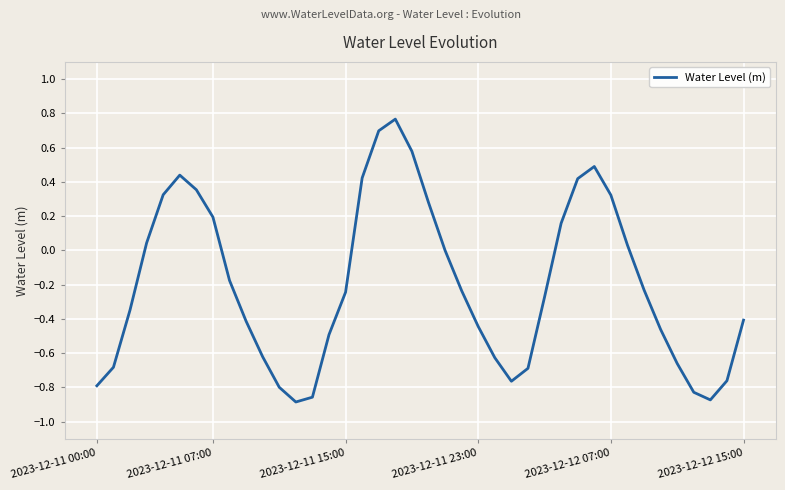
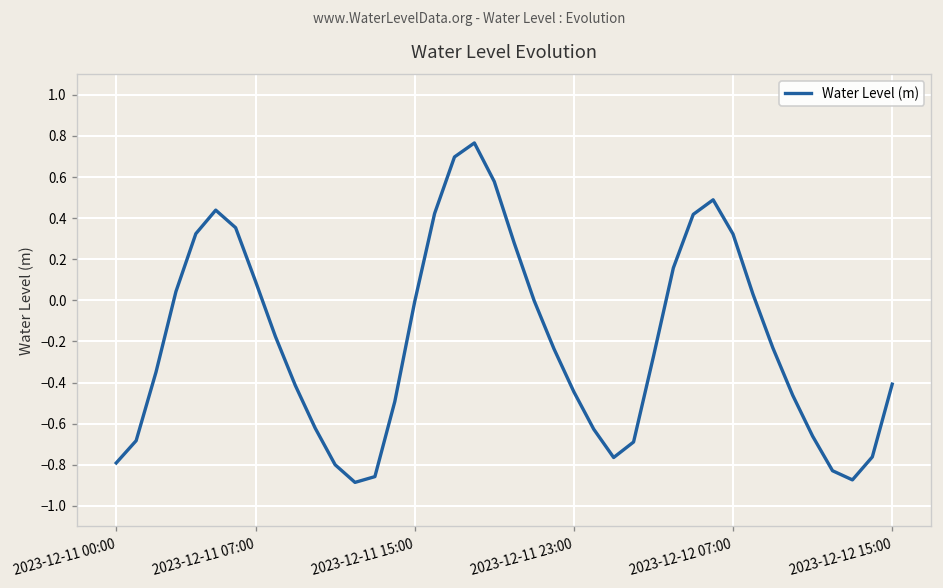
  {
    "2023-12-11 00:00": -0.79,
-   "2023-12-11 07:00": 0.19,
-   "2023-12-11 15:00": -0.24,
+   "2023-12-11 07:00": 0.09,
+   "2023-12-11 15:00": -0.01,
    "2023-12-11 23:00": -0.44,
    "2023-12-12 07:00": 0.32,
    "2023-12-12 15:00": -0.41
  }
